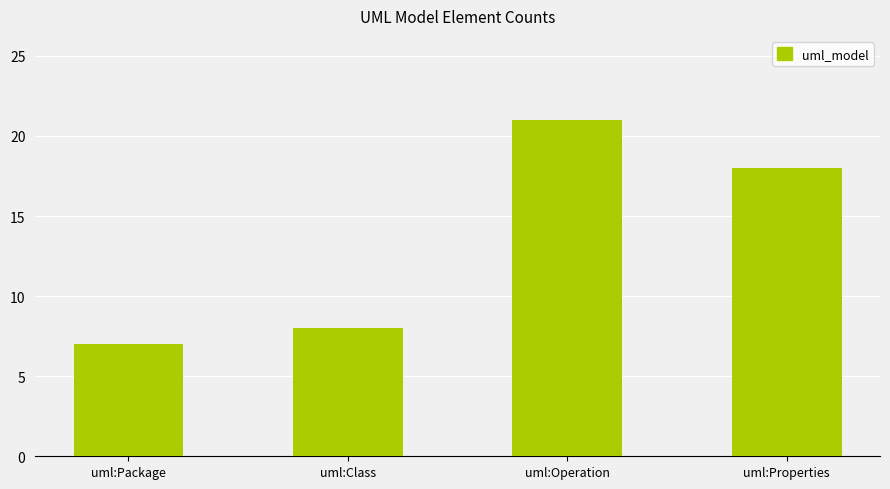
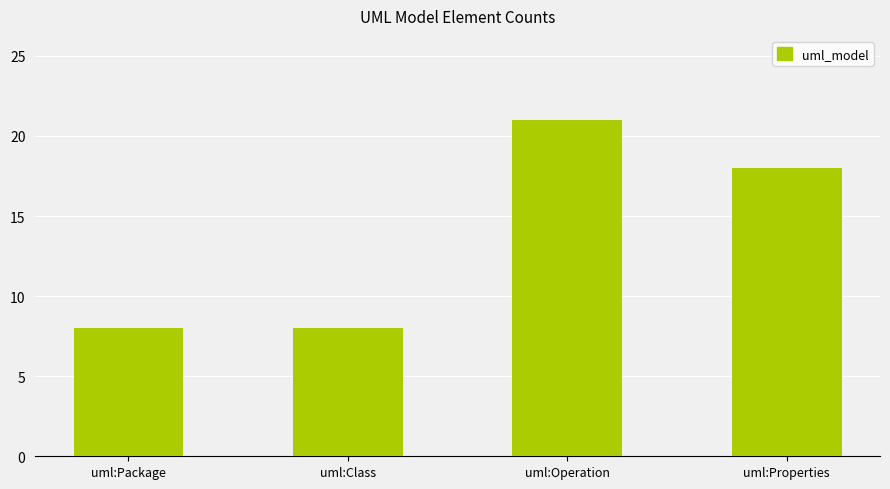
  {
-   "uml:Package": 7,
+   "uml:Package": 8,
    "uml:Class": 8,
    "uml:Operation": 21,
    "uml:Properties": 18
  }
